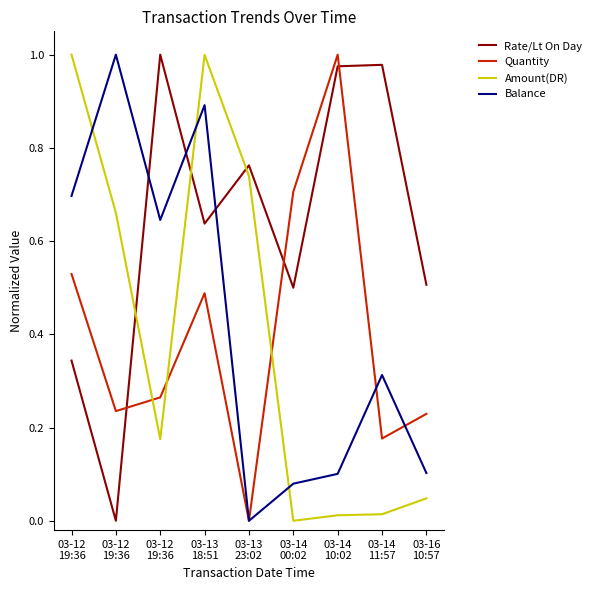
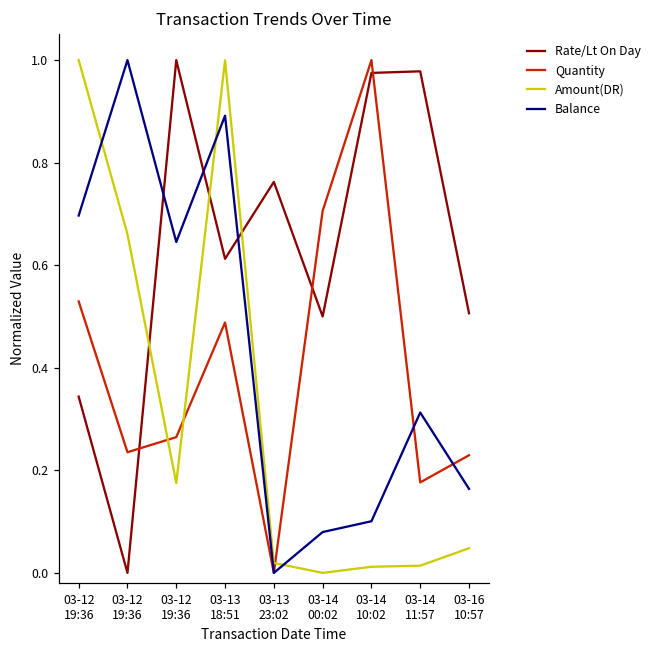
  {
    "Rate/Lt On Day": {
-     "03-13 18:51": 0.64,
+     "03-13 18:51": 0.61,
      "03-13 23:02": 0.76,
      "03-14 00:02": 0.50,
      "03-14 10:02": 0.97,
      "03-14 11:57": 0.98,
      "03-16 10:57": 0.51
    },
    "Quantity": {
      "03-13 18:51": 0.49,
      "03-14 00:02": 0.71,
      "03-14 10:02": 1.00,
      "03-14 11:57": 0.18,
      "03-16 10:57": 0.23
    },
    "Amount(DR)": {
      "03-13 18:51": 1.00,
-     "03-13 23:02": 0.74,
+     "03-13 23:02": 0.02,
      "03-14 00:02": 0.00,
      "03-14 10:02": 0.01,
      "03-14 11:57": 0.01,
      "03-16 10:57": 0.05
    },
    "Balance": {
      "03-13 18:51": 0.89,
      "03-14 00:02": 0.08,
      "03-14 10:02": 0.10,
      "03-14 11:57": 0.31,
-     "03-16 10:57": 0.10
+     "03-16 10:57": 0.16
    }
  }
